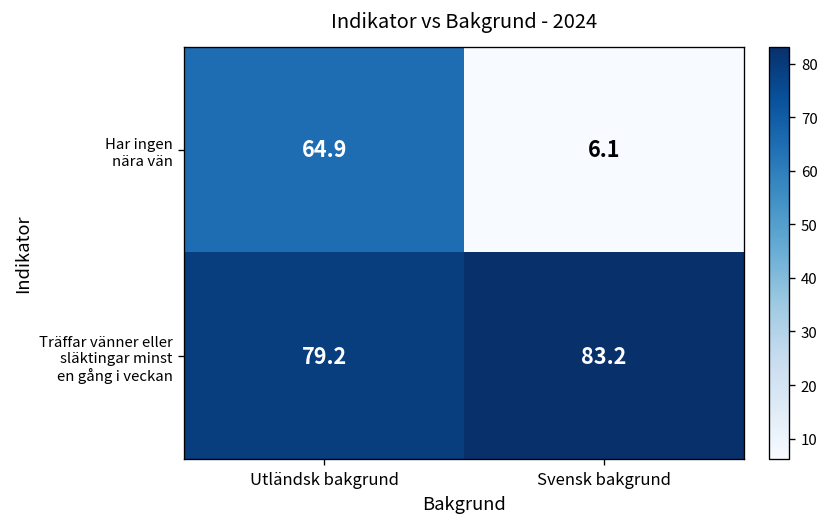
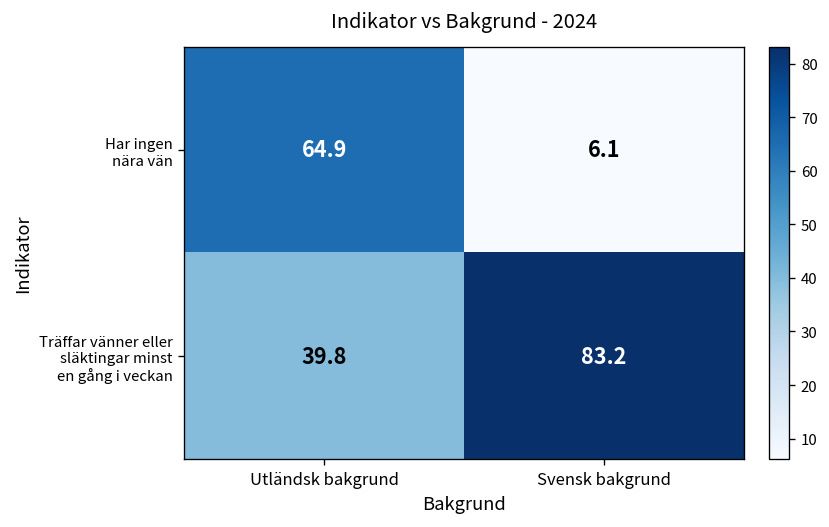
  {
    "Har ingen nära vän": {
      "Utländsk bakgrund": 64.9,
      "Svensk bakgrund": 6.1
    },
    "Träffar vänner eller släktingar minst en gång i veckan": {
-     "Utländsk bakgrund": 79.2,
+     "Utländsk bakgrund": 39.8,
      "Svensk bakgrund": 83.2
    }
  }
